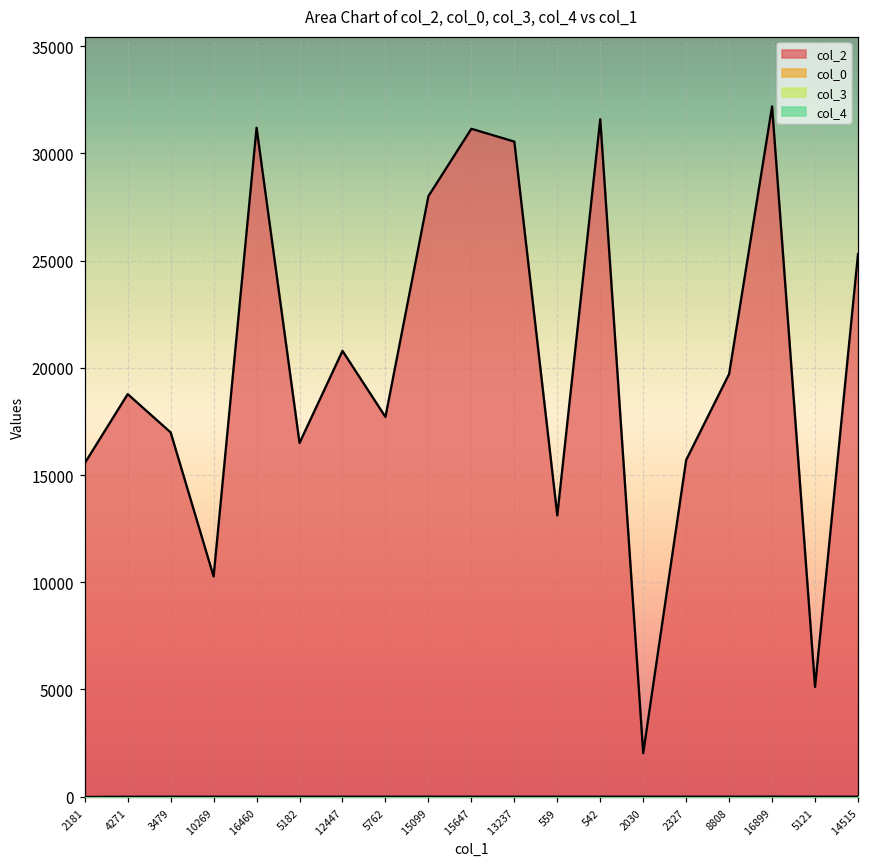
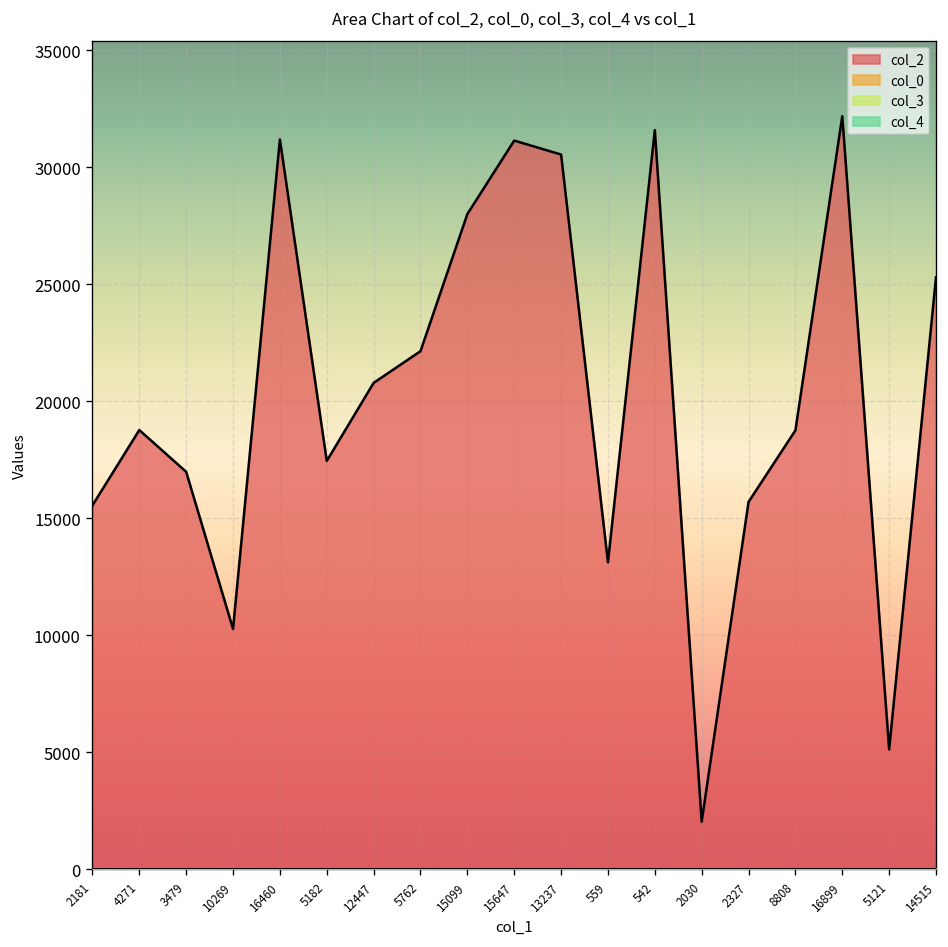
  {
    "col_2": {
      "2181": 15600,
      "4271": 18800,
      "3479": 17000,
      "10269": 10300,
      "16460": 31200,
-     "5182": 16500,
+     "5182": 17500,
      "12447": 20800,
-     "5762": 17700,
+     "5762": 22100,
      "15099": 28000,
      "15647": 31100,
      "13237": 30500,
      "559": 13100,
      "542": 31600,
      "2030": 2000,
      "2327": 15700,
-     "8808": 19700,
+     "8808": 18800,
      "16899": 32200,
      "5121": 5100,
      "14515": 25300
    },
    "col_4": {
      "2181": 0,
      "4271": 0,
      "3479": 0,
      "10269": 0,
      "16460": 0,
      "5182": 0,
      "12447": 0,
      "5762": 0,
      "15099": 0,
      "15647": 0,
      "13237": 0,
      "559": 0,
      "542": 0,
      "2030": 0,
      "2327": 0,
      "8808": 0,
      "16899": 0,
      "5121": 0,
      "14515": 0
    }
  }
